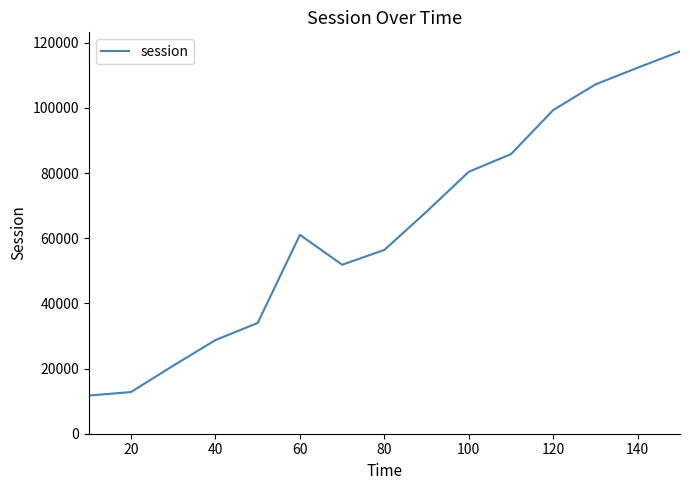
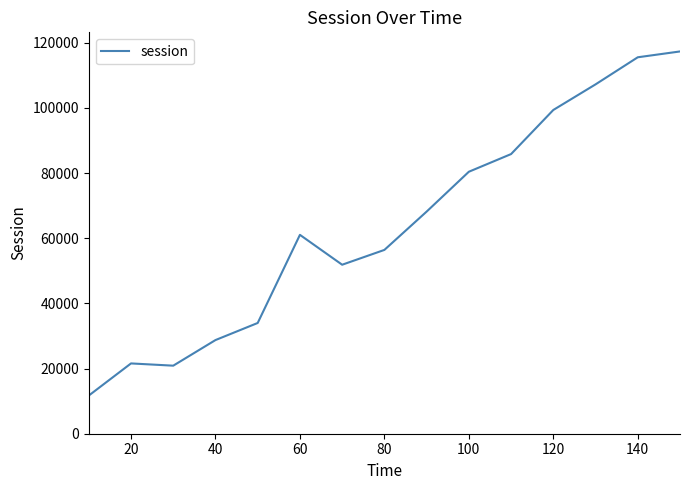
  {
-   "20": 13000,
+   "20": 22000,
    "40": 29000,
    "60": 61000,
    "80": 56000,
    "100": 80000,
    "120": 99000,
-   "140": 112000
+   "140": 116000
  }
